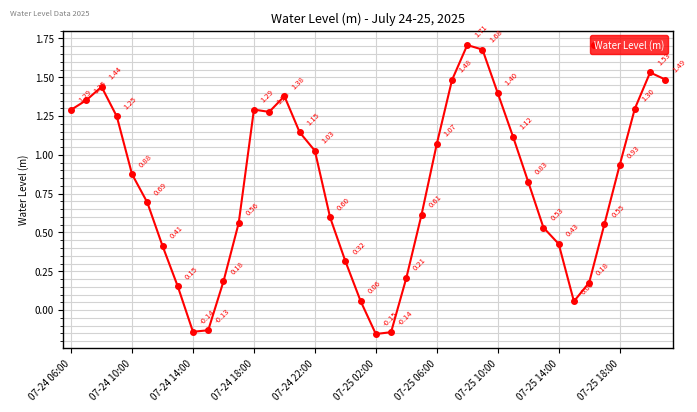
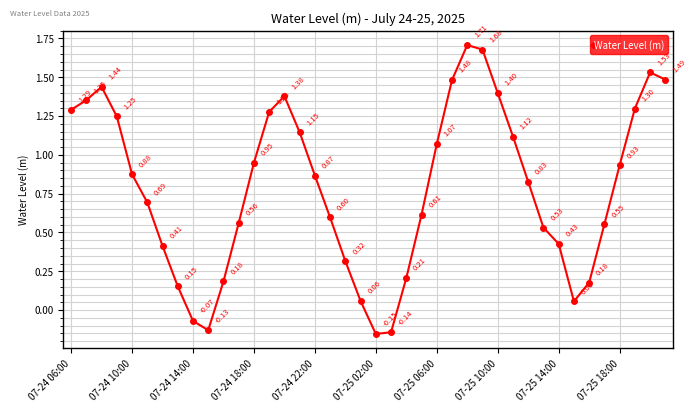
  {
    "07-24 10:00": 0.88,
-   "07-24 14:00": -0.14,
-   "07-24 18:00": 1.29,
-   "07-24 22:00": 1.03,
+   "07-24 14:00": -0.07,
+   "07-24 18:00": 0.95,
+   "07-24 22:00": 0.87,
    "07-25 02:00": -0.15,
    "07-25 06:00": 1.07,
    "07-25 10:00": 1.40,
    "07-25 14:00": 0.43,
    "07-25 18:00": 0.93
  }
